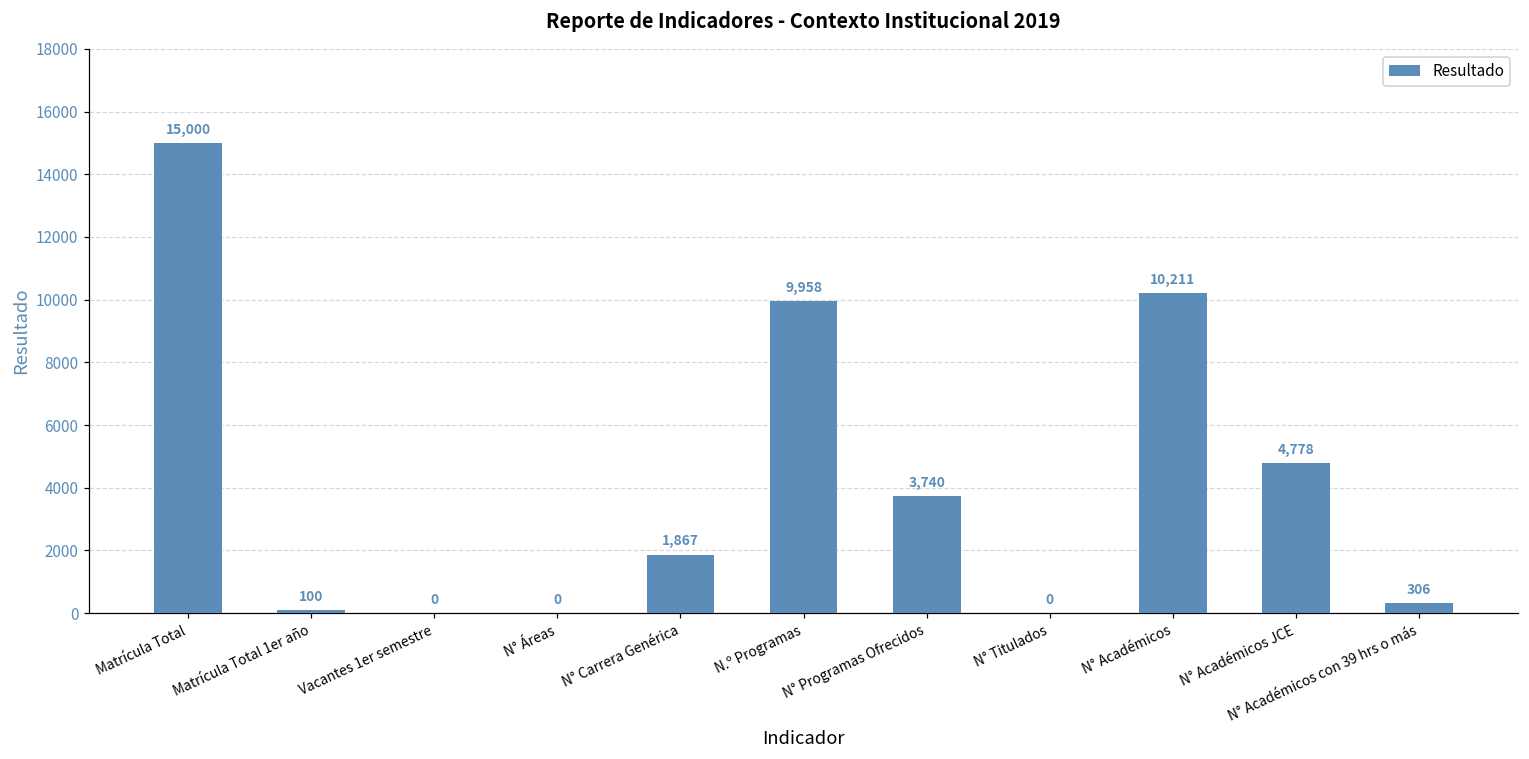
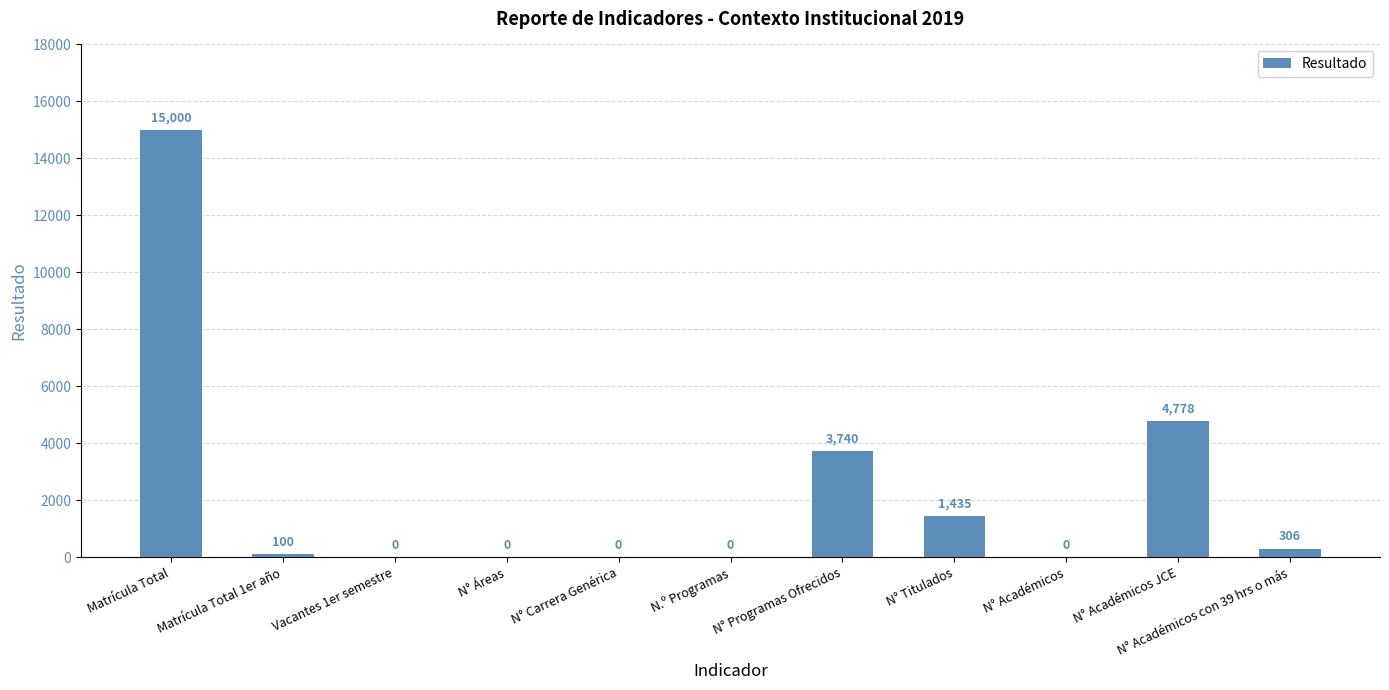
  {
    "Matrícula Total": "15,000",
    "Matrícula Total 1er año": "100",
    "Vacantes 1er semestre": "0",
    "N° Áreas": "0",
-   "N° Carrera Genérica": "1,867",
-   "N.º Programas": "9,958",
+   "N° Carrera Genérica": "0",
+   "N.º Programas": "0",
    "N° Programas Ofrecidos": "3,740",
-   "N° Titulados": "0",
-   "N° Académicos": "10,211",
+   "N° Titulados": "1,435",
+   "N° Académicos": "0",
    "N° Académicos JCE": "4,778",
    "N° Académicos con 39 hrs o más": "306"
  }
